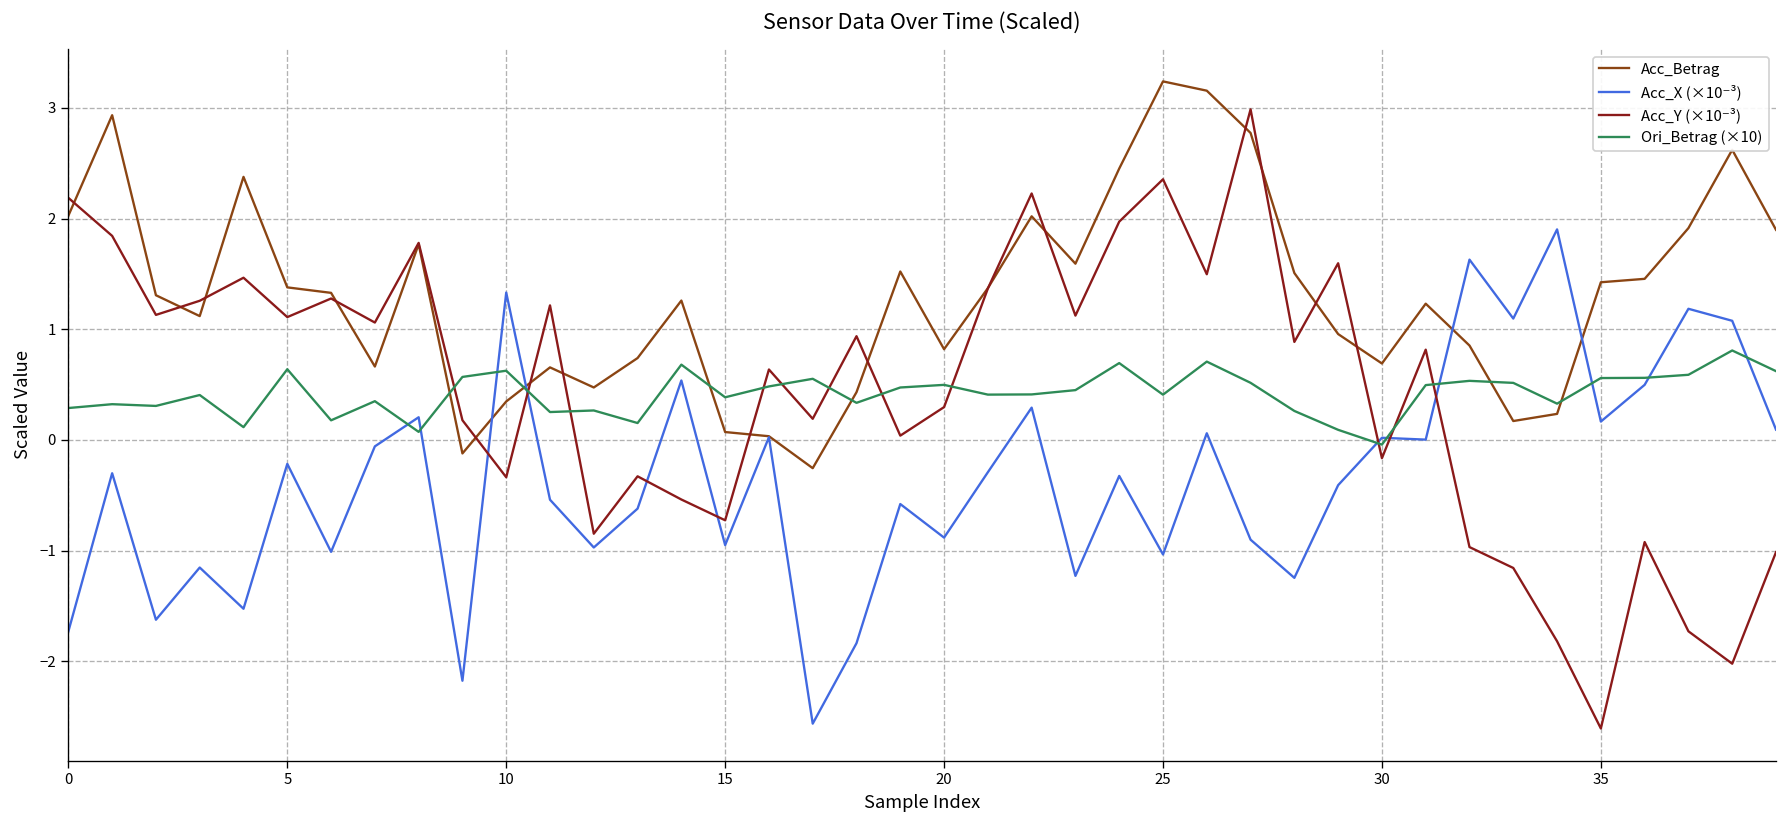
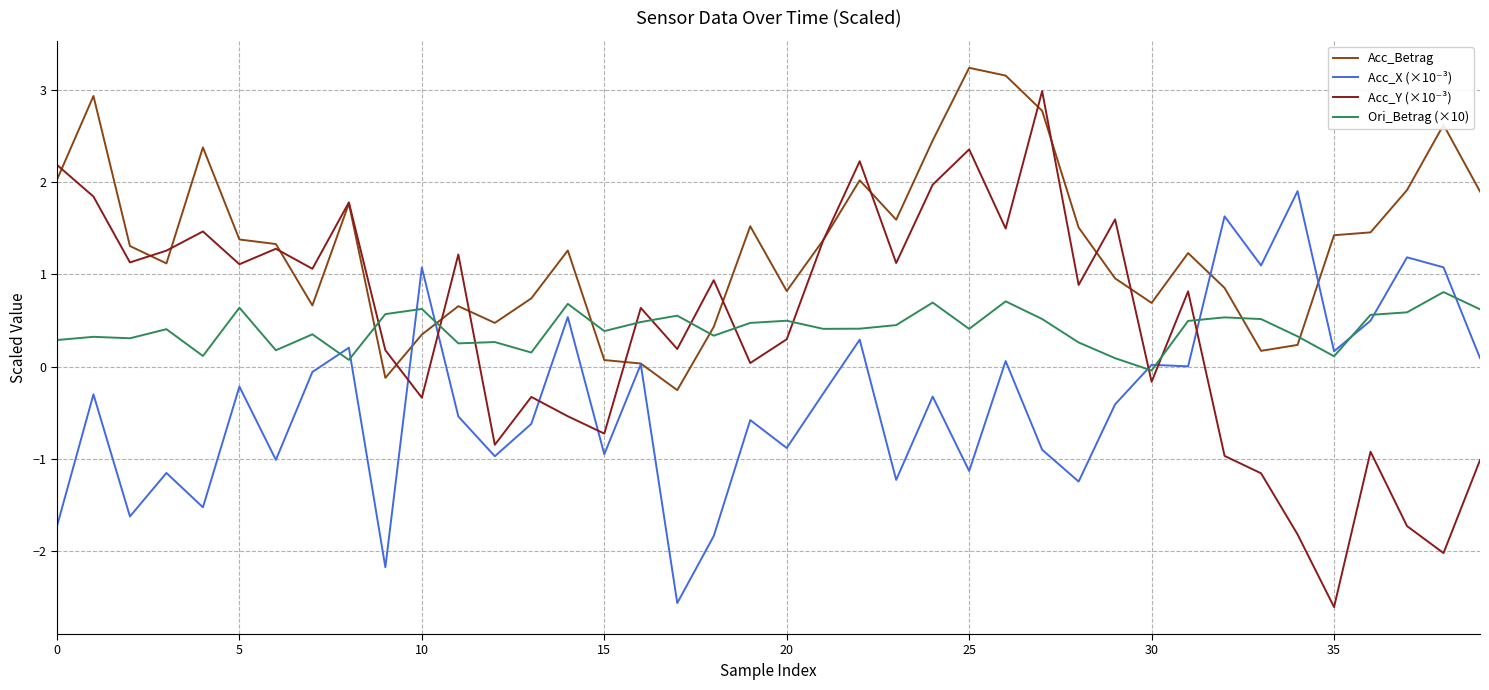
  {
    "Acc_X (×10⁻³)": {
      "0": -1.7,
      "5": -0.2,
-     "10": 1.3,
+     "10": 1.1,
      "15": -0.9,
      "20": -0.9,
-     "25": -1.0,
+     "25": -1.1,
      "30": 0.0,
      "35": 0.2
    },
    "Ori_Betrag (×10)": {
      "0": 0.3,
      "5": 0.6,
      "10": 0.6,
      "15": 0.4,
      "20": 0.5,
      "25": 0.4,
      "30": 0.0,
-     "35": 0.6
+     "35": 0.1
    }
  }
